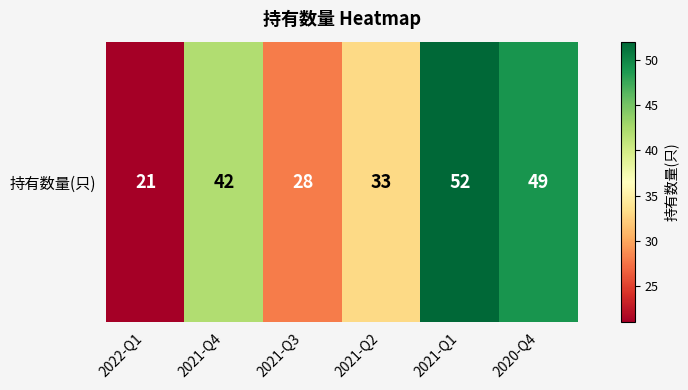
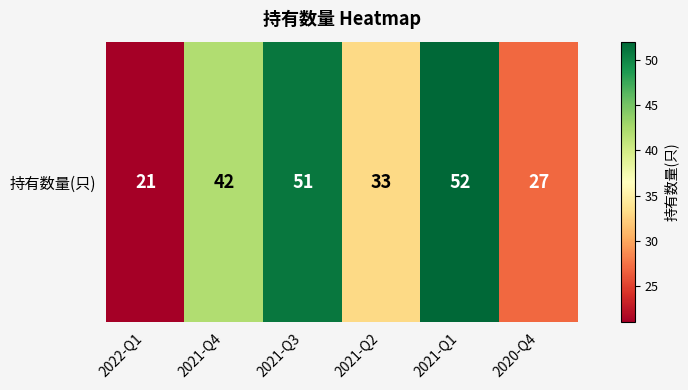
  {
    "持有数量(只)": {
      "2022-Q1": 21,
      "2021-Q4": 42,
-     "2021-Q3": 28,
+     "2021-Q3": 51,
      "2021-Q2": 33,
      "2021-Q1": 52,
-     "2020-Q4": 49
+     "2020-Q4": 27
    }
  }
